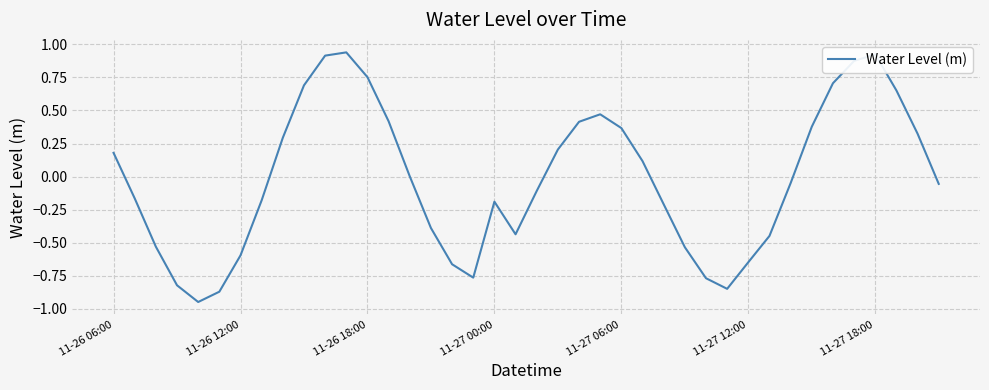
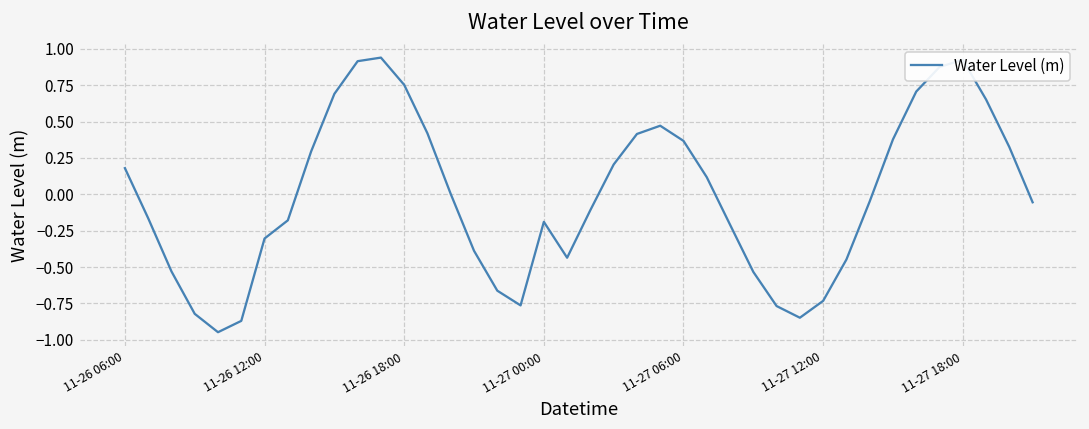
  {
    "11-26 06:00": 0.18,
-   "11-26 12:00": -0.60,
+   "11-26 12:00": -0.30,
    "11-26 18:00": 0.75,
    "11-27 00:00": -0.19,
    "11-27 06:00": 0.37,
-   "11-27 12:00": -0.65
+   "11-27 12:00": -0.73
  }
